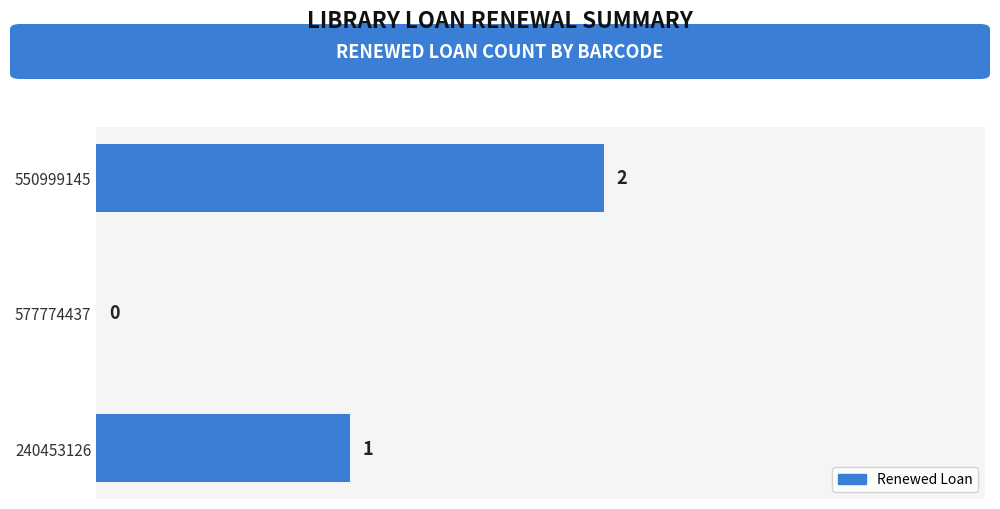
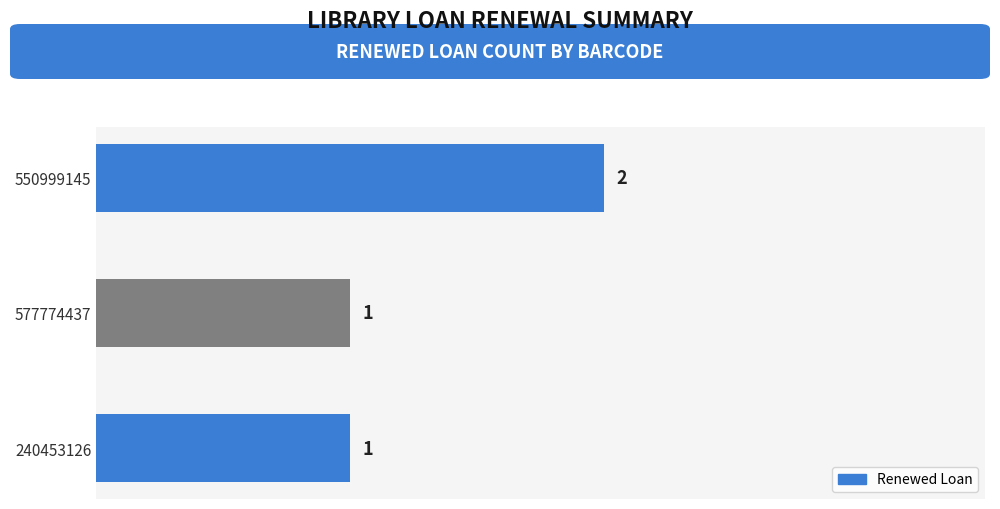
  {
    "550999145": 2,
-   "577774437": 0,
+   "577774437": 1,
    "240453126": 1
  }
